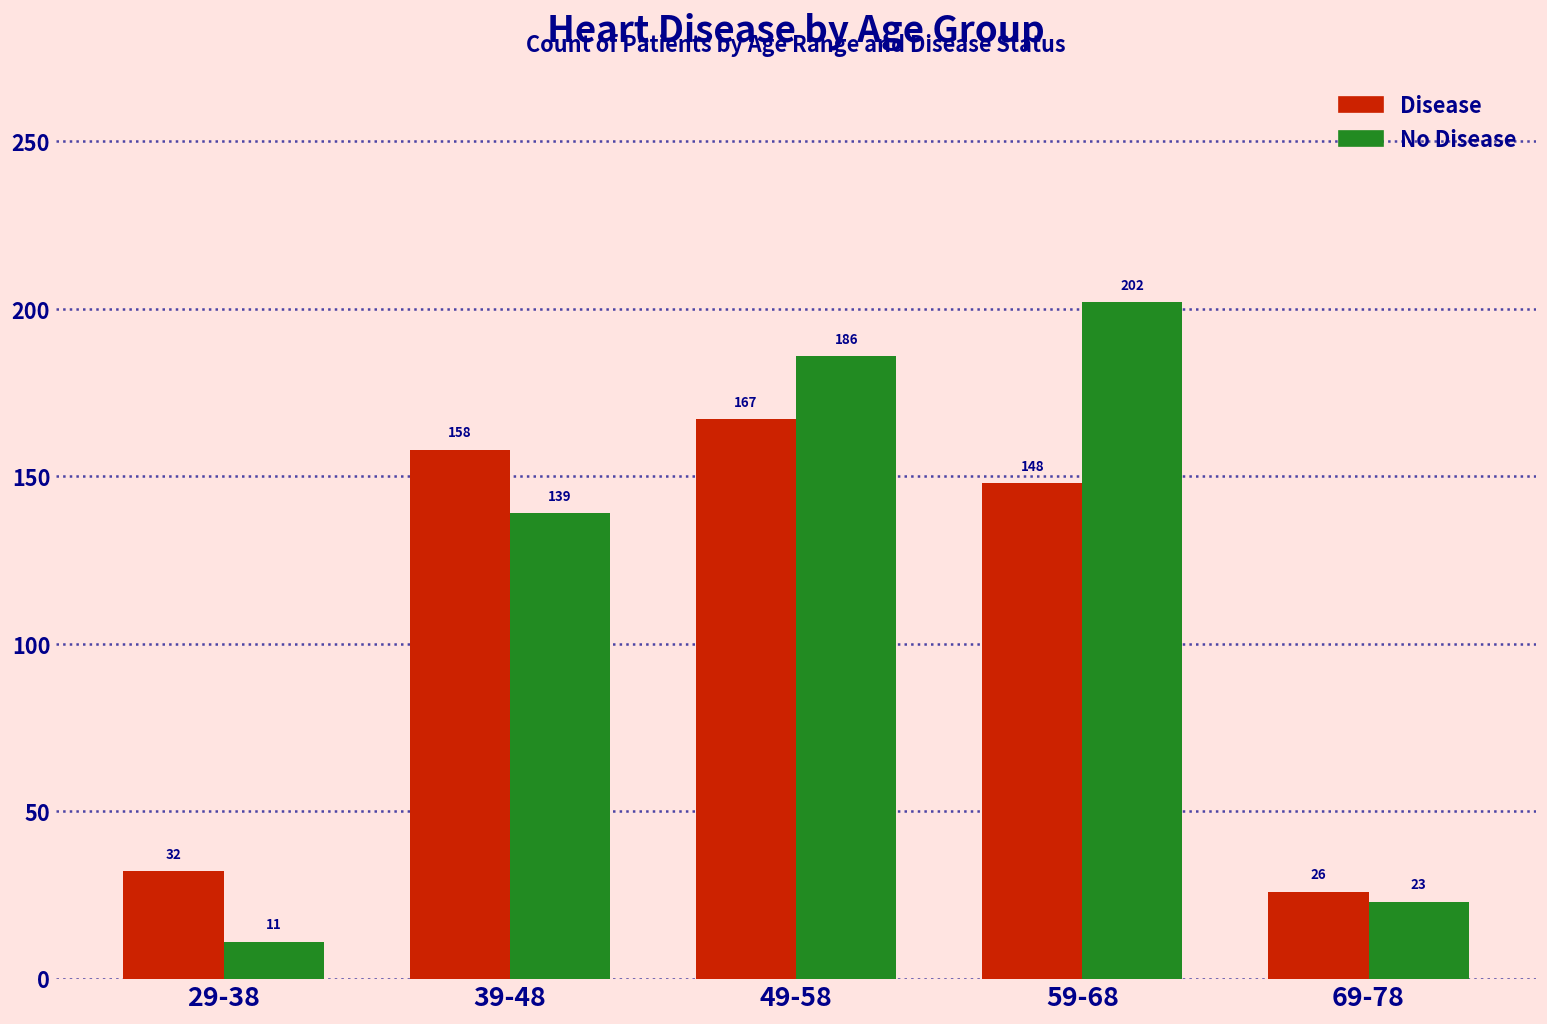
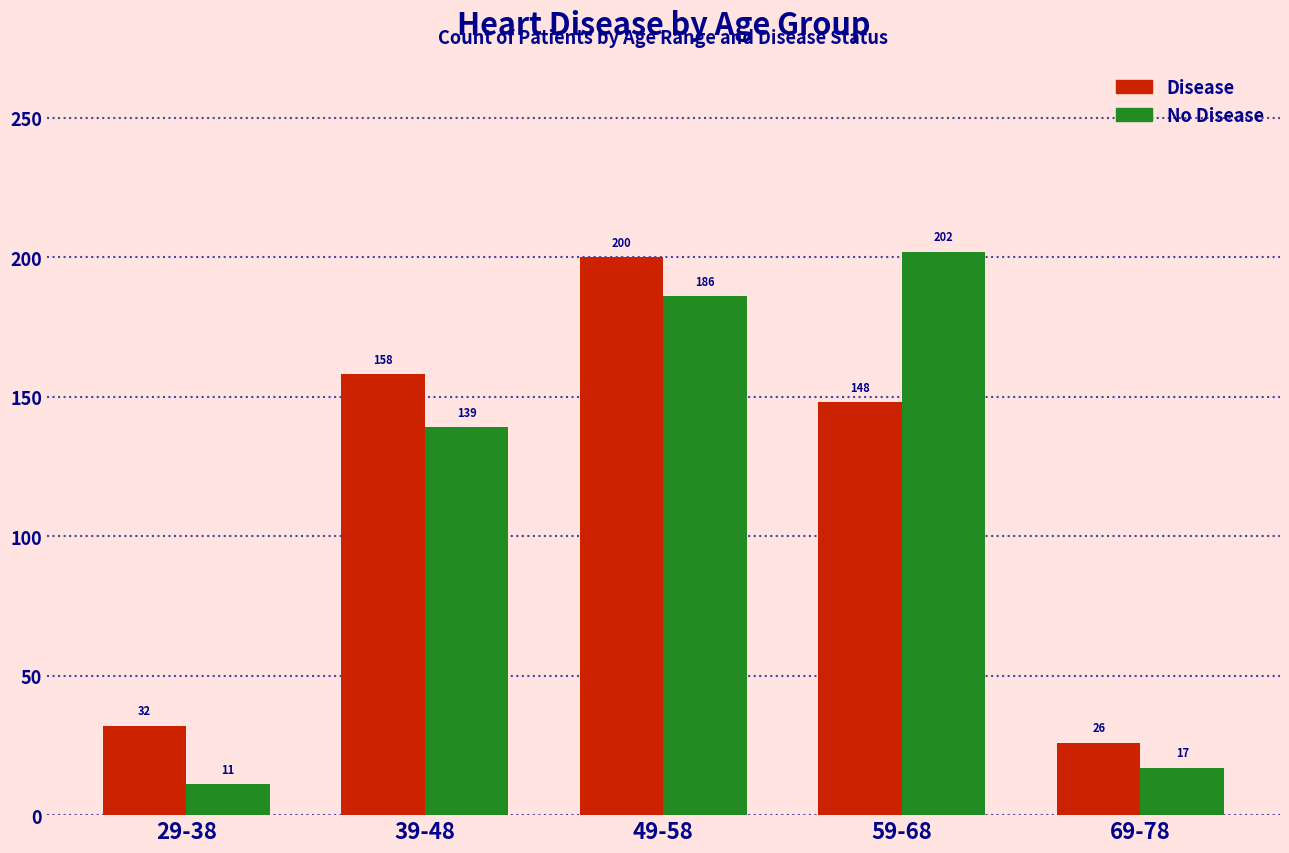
  {
    "Disease": {
      "29-38": 32,
      "39-48": 158,
-     "49-58": 167,
+     "49-58": 200,
      "59-68": 148,
      "69-78": 26
    },
    "No Disease": {
      "29-38": 11,
      "39-48": 139,
      "49-58": 186,
      "59-68": 202,
-     "69-78": 23
+     "69-78": 17
    }
  }
